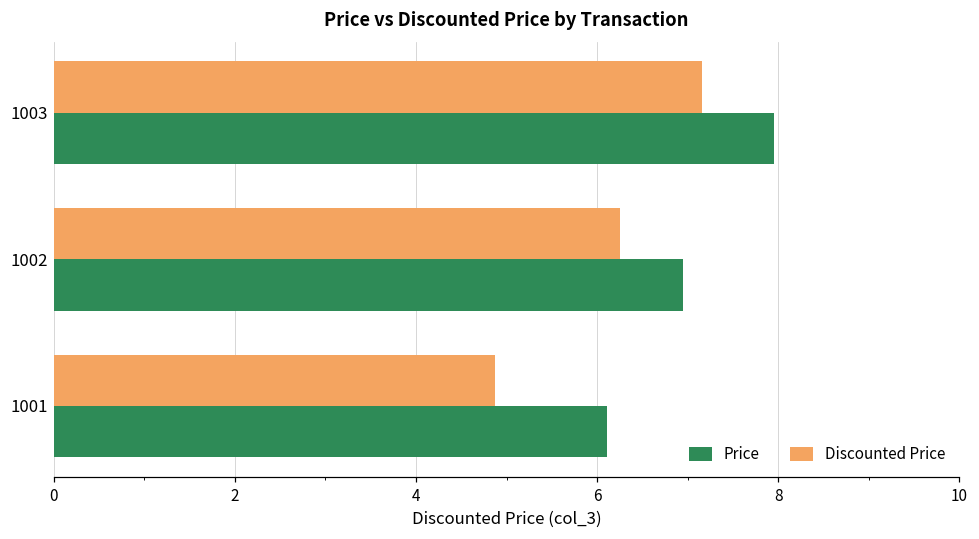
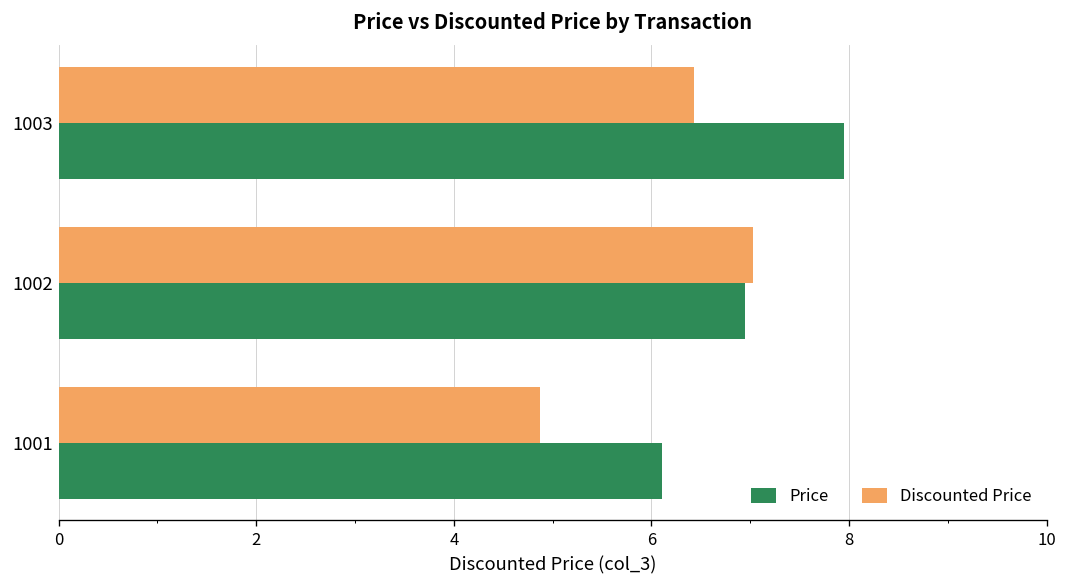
  {
    "Price": {
      "1003": 8.0,
      "1002": 7.0,
      "1001": 6.1
    },
    "Discounted Price": {
-     "1003": 7.2,
-     "1002": 6.3,
+     "1003": 6.4,
+     "1002": 7.0,
      "1001": 4.9
    }
  }
